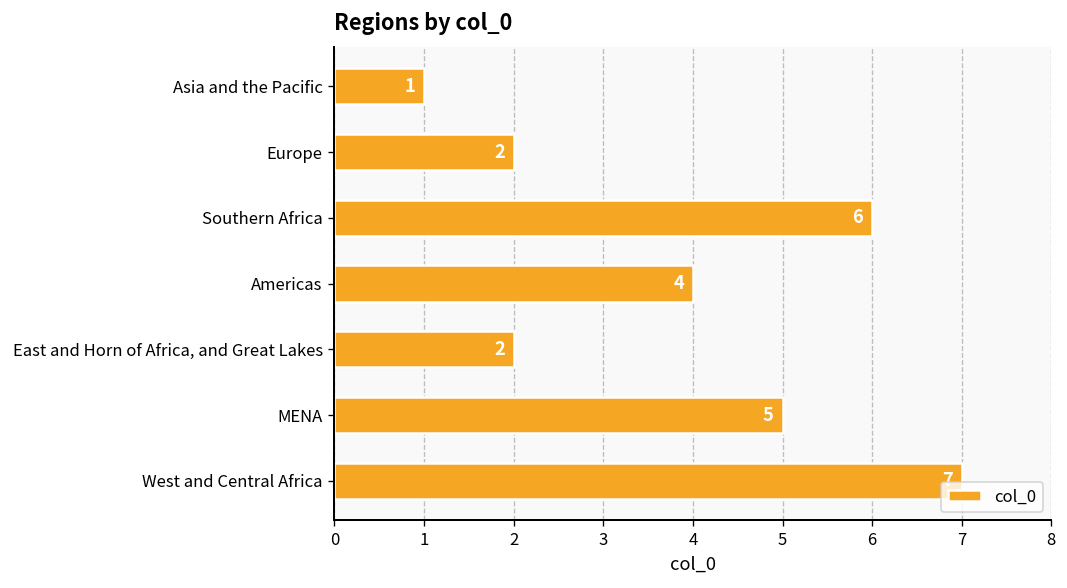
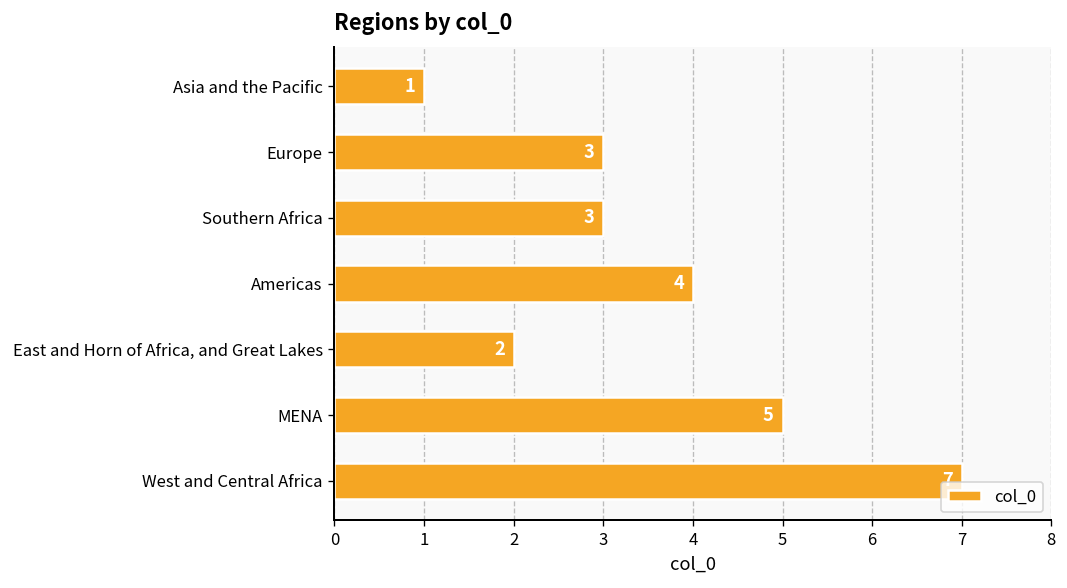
  {
    "Asia and the Pacific": 1,
-   "Europe": 2,
-   "Southern Africa": 6,
+   "Europe": 3,
+   "Southern Africa": 3,
    "Americas": 4,
    "East and Horn of Africa, and Great Lakes": 2,
    "MENA": 5
  }
